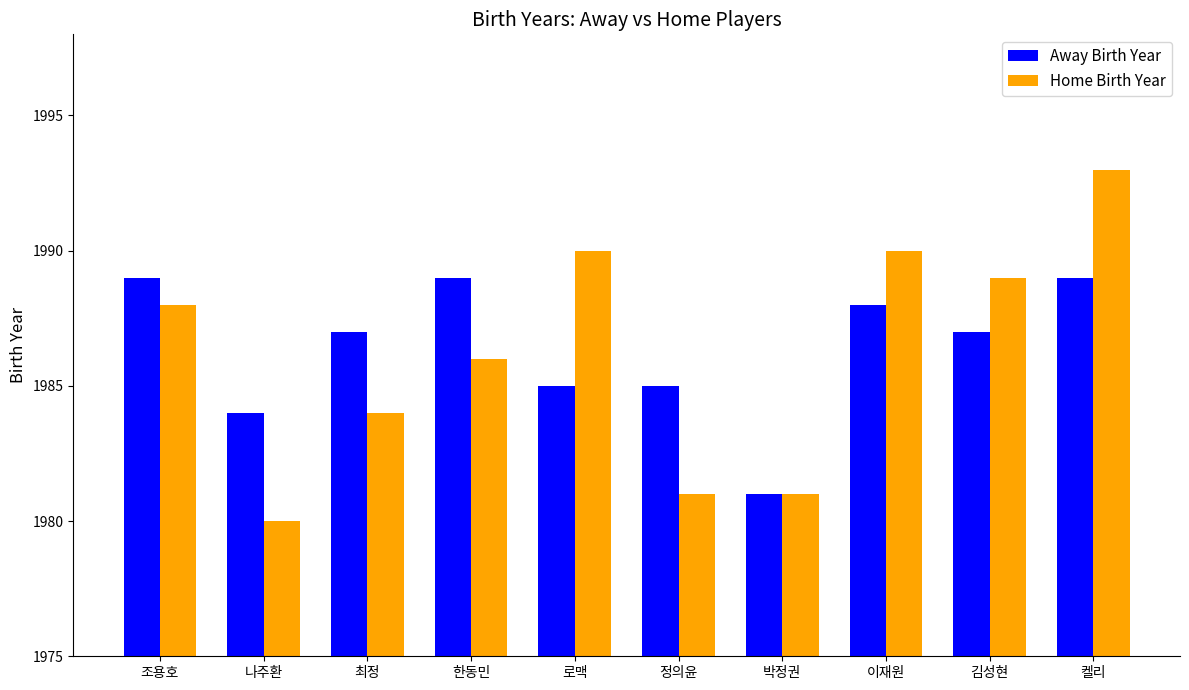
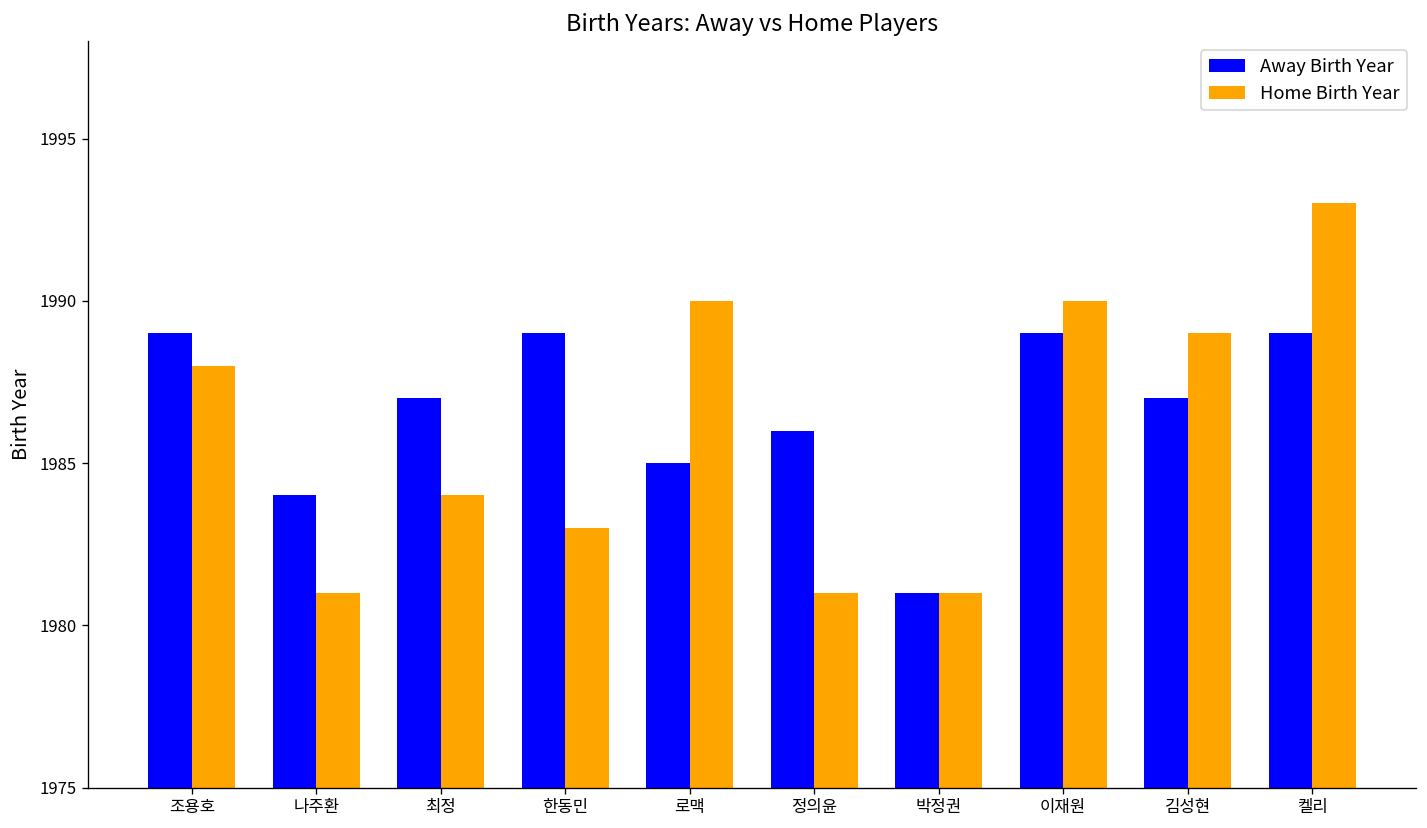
  {
    "Away Birth Year": {
      "조용호": 1989,
      "나주환": 1984,
      "최정": 1987,
      "한동민": 1989,
      "로맥": 1985,
-     "정의윤": 1985,
+     "정의윤": 1986,
      "박정권": 1981,
-     "이재원": 1988,
+     "이재원": 1989,
      "김성현": 1987,
      "켈리": 1989
    },
    "Home Birth Year": {
      "조용호": 1988,
-     "나주환": 1980,
+     "나주환": 1981,
      "최정": 1984,
-     "한동민": 1986,
+     "한동민": 1983,
      "로맥": 1990,
      "정의윤": 1981,
      "박정권": 1981,
      "이재원": 1990,
      "김성현": 1989,
      "켈리": 1993
    }
  }
